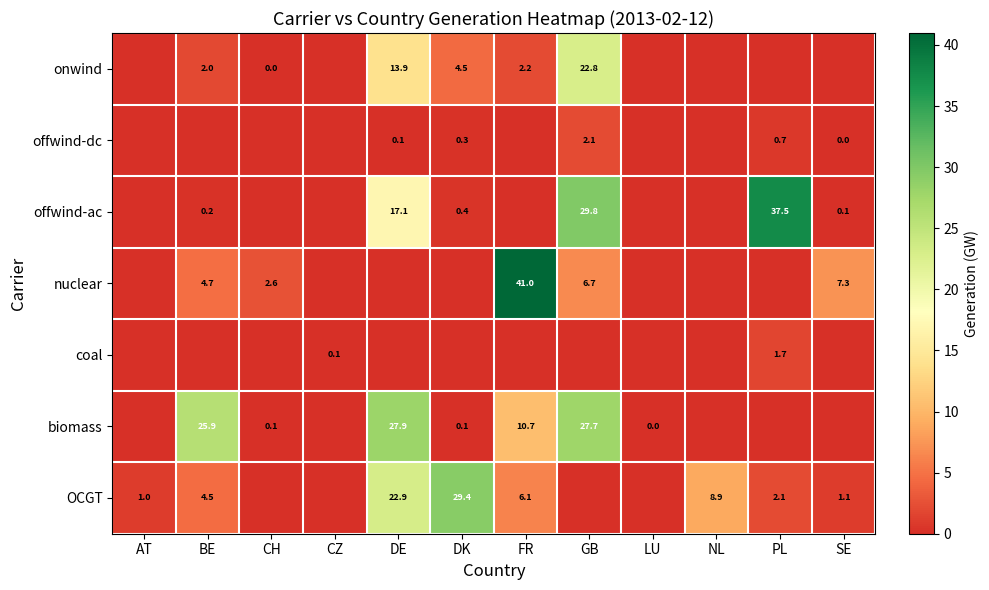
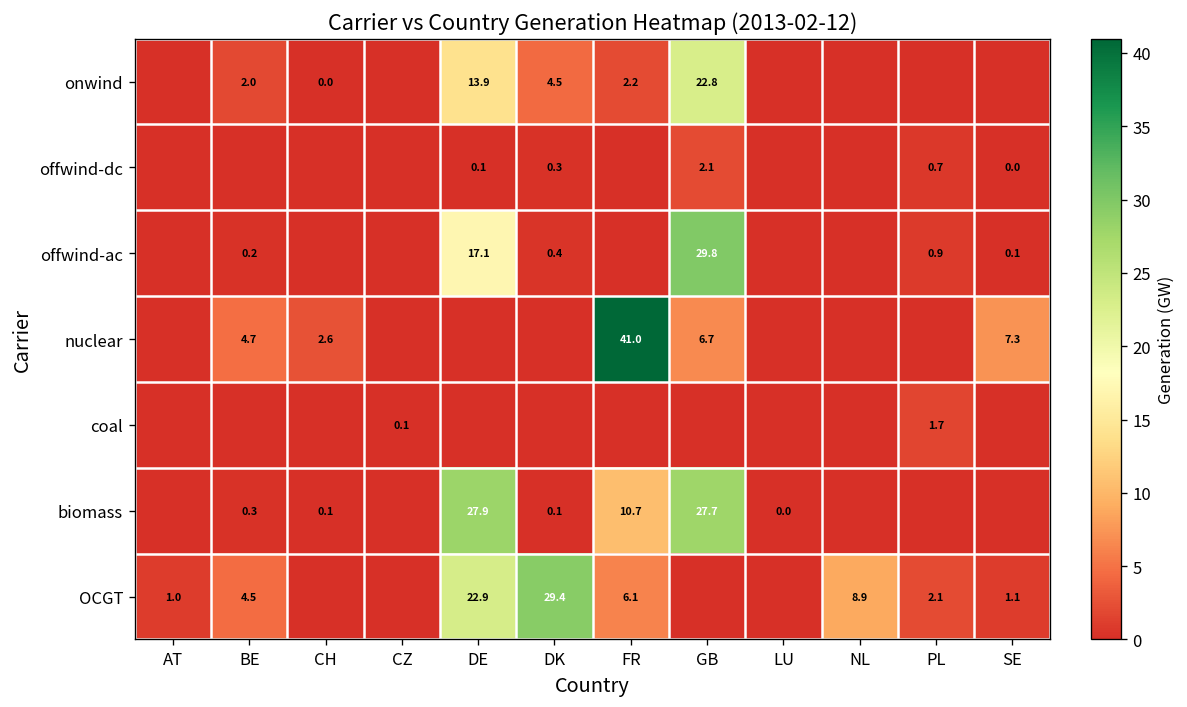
  {
    "onwind": {
      "BE": 2.0,
      "CH": 0.0,
      "DE": 13.9,
      "DK": 4.5,
      "FR": 2.2,
      "GB": 22.8
    },
    "offwind-dc": {
      "DE": 0.1,
      "DK": 0.3,
      "GB": 2.1,
      "PL": 0.7,
      "SE": 0.0
    },
    "offwind-ac": {
      "BE": 0.2,
      "DE": 17.1,
      "DK": 0.4,
      "GB": 29.8,
-     "PL": 37.5,
+     "PL": 0.9,
      "SE": 0.1
    },
    "nuclear": {
      "BE": 4.7,
      "CH": 2.6,
      "FR": 41.0,
      "GB": 6.7,
      "SE": 7.3
    },
    "coal": {
      "CZ": 0.1,
      "PL": 1.7
    },
    "biomass": {
-     "BE": 25.9,
+     "BE": 0.3,
      "CH": 0.1,
      "DE": 27.9,
      "DK": 0.1,
      "FR": 10.7,
      "GB": 27.7,
      "LU": 0.0
    },
    "OCGT": {
      "AT": 1.0,
      "BE": 4.5,
      "DE": 22.9,
      "DK": 29.4,
      "FR": 6.1,
      "NL": 8.9,
      "PL": 2.1,
      "SE": 1.1
    }
  }
